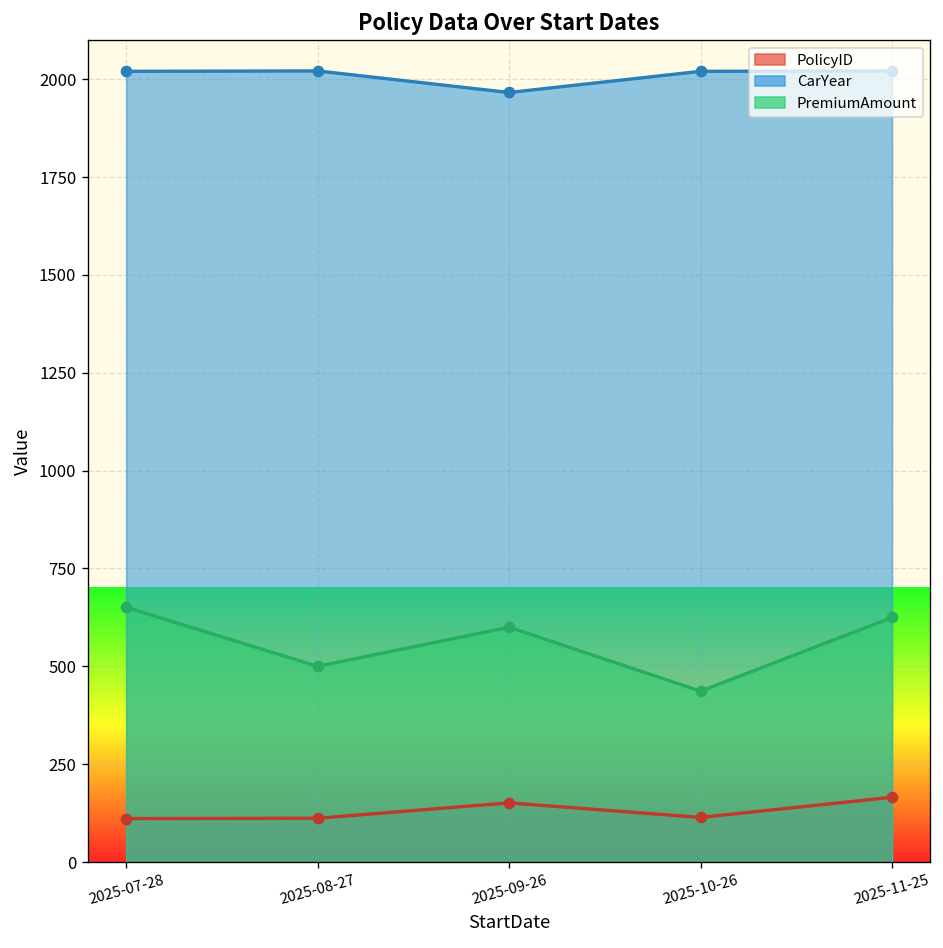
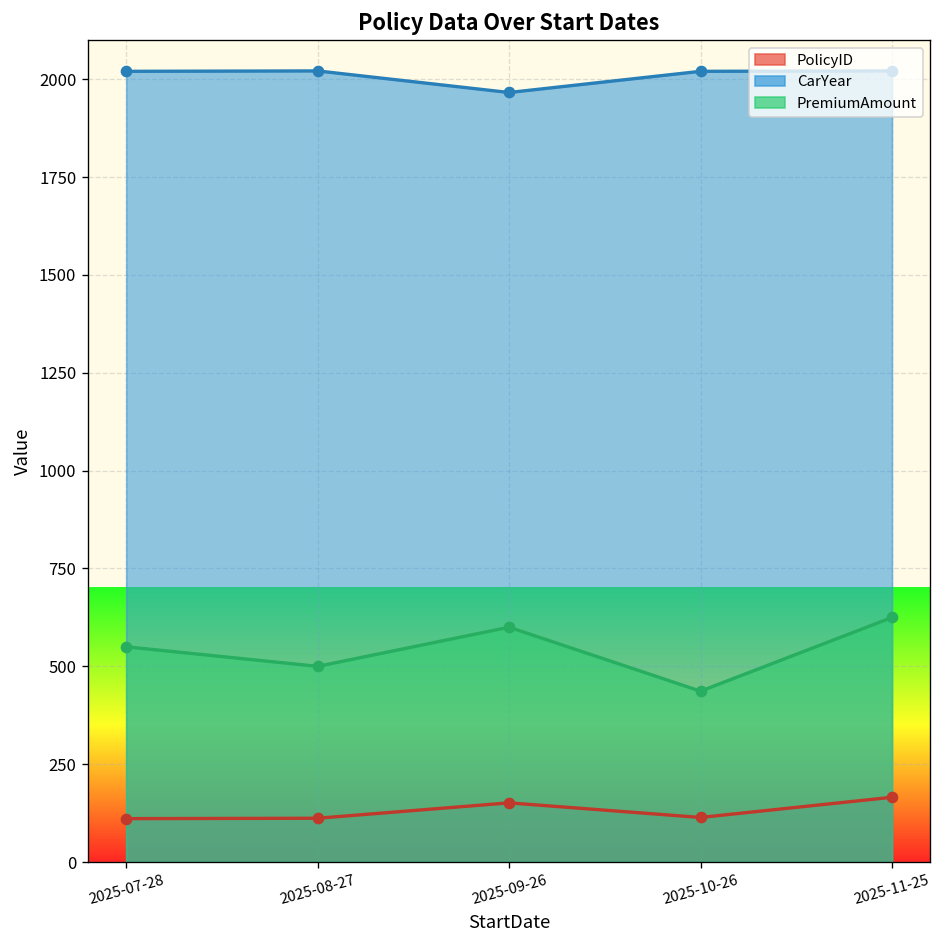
  {
    "PolicyID": {
      "2025-07-28": 110,
      "2025-08-27": 110,
      "2025-09-26": 150,
      "2025-10-26": 110,
      "2025-11-25": 170
    },
    "CarYear": {
      "2025-07-28": 2020,
      "2025-08-27": 2020,
      "2025-09-26": 1970,
      "2025-10-26": 2020
    },
    "PremiumAmount": {
-     "2025-07-28": 650,
+     "2025-07-28": 550,
      "2025-08-27": 500,
      "2025-09-26": 600,
      "2025-10-26": 440,
      "2025-11-25": 620
    }
  }
